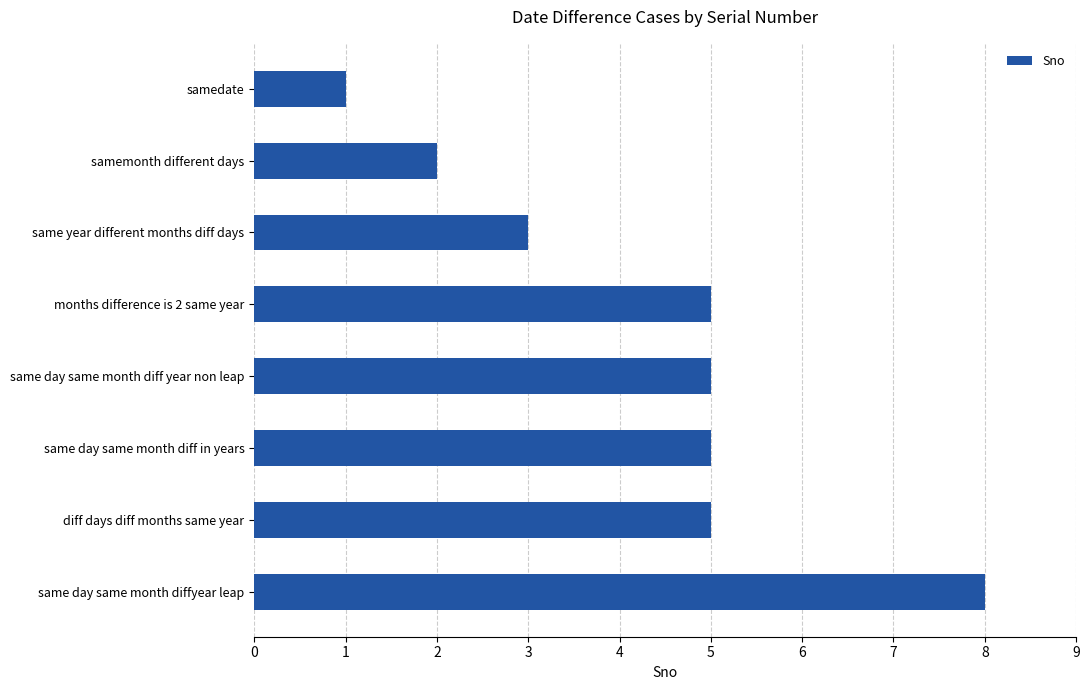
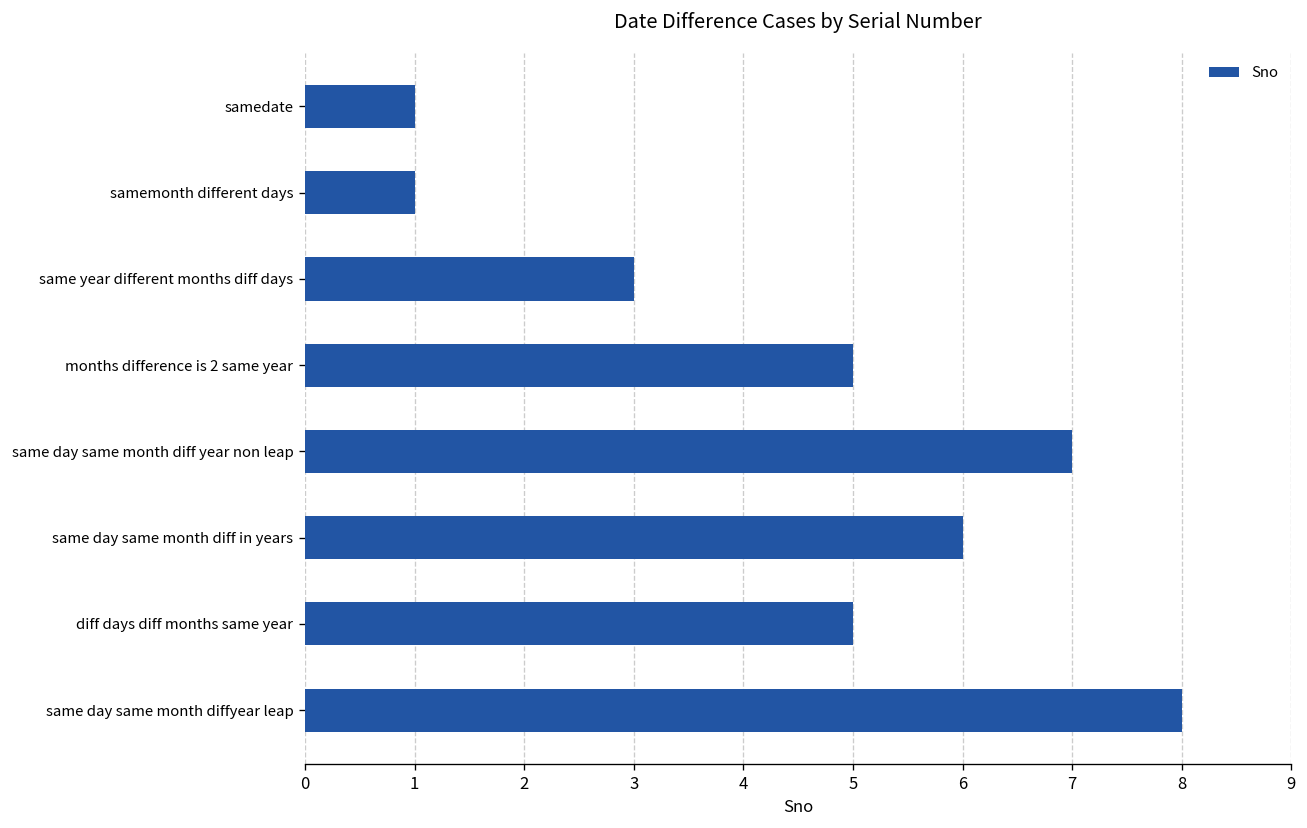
  {
    "samedate": 1,
-   "samemonth different days": 2,
+   "samemonth different days": 1,
    "same year different months diff days": 3,
    "months difference is 2 same year": 5,
-   "same day same month diff year non leap": 5,
-   "same day same month diff in years": 5,
+   "same day same month diff year non leap": 7,
+   "same day same month diff in years": 6,
    "diff days diff months same year": 5,
    "same day same month diffyear leap": 8
  }
